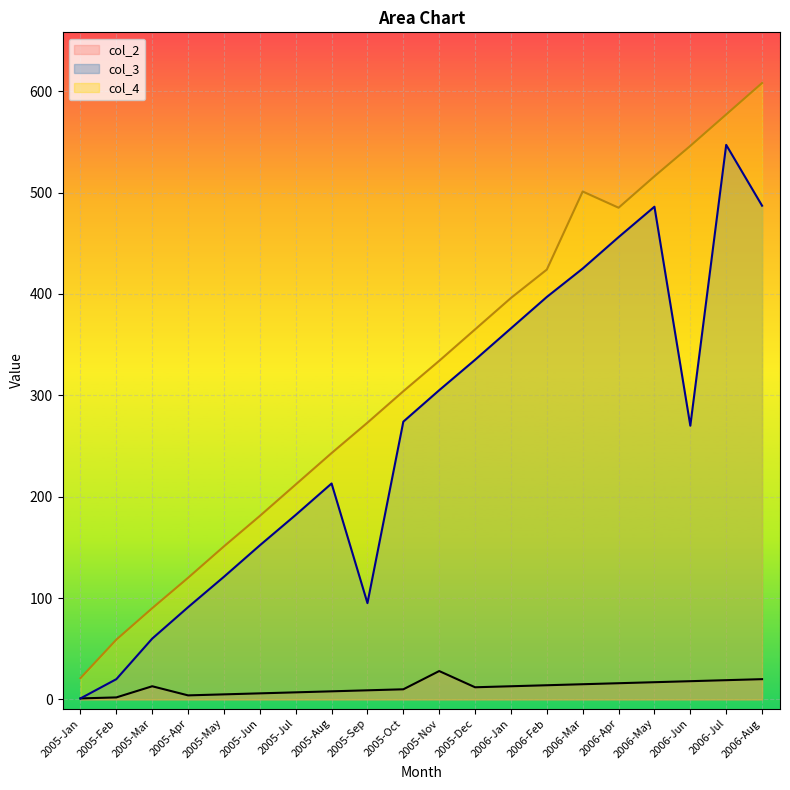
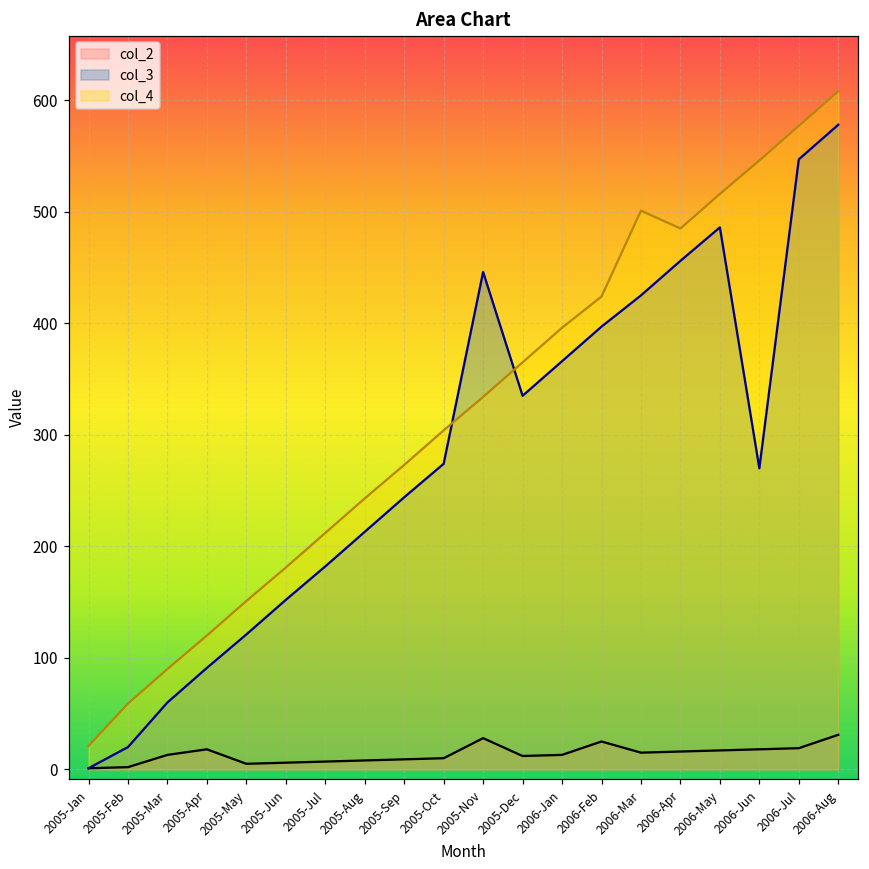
  {
    "col_2": {
      "2005-Feb": 2,
      "2005-Mar": 13,
-     "2005-Apr": 4,
+     "2005-Apr": 18,
      "2005-May": 5,
      "2005-Jun": 6,
      "2005-Jul": 7,
      "2005-Aug": 8,
      "2005-Sep": 9,
      "2005-Oct": 10,
      "2005-Nov": 28,
      "2005-Dec": 12,
      "2006-Jan": 13,
-     "2006-Feb": 14,
+     "2006-Feb": 25,
      "2006-Mar": 15,
      "2006-Apr": 16,
      "2006-May": 17,
      "2006-Jun": 18,
      "2006-Jul": 19,
-     "2006-Aug": 20
+     "2006-Aug": 31
    },
    "col_3": {
      "2005-Feb": 20,
      "2005-Mar": 60,
      "2005-Apr": 91,
      "2005-May": 121,
      "2005-Jun": 152,
      "2005-Jul": 182,
      "2005-Aug": 213,
-     "2005-Sep": 95,
+     "2005-Sep": 244,
      "2005-Oct": 274,
-     "2005-Nov": 305,
+     "2005-Nov": 446,
      "2005-Dec": 335,
      "2006-Jan": 366,
      "2006-Feb": 397,
      "2006-Mar": 425,
      "2006-Apr": 456,
      "2006-May": 486,
      "2006-Jun": 270,
      "2006-Jul": 547,
-     "2006-Aug": 487
+     "2006-Aug": 578
    },
    "col_4": {
      "2005-Jan": 21,
      "2005-Feb": 59,
      "2005-Mar": 90,
      "2005-Apr": 120,
      "2005-May": 151,
      "2005-Jun": 181,
      "2005-Jul": 212,
      "2005-Aug": 243,
      "2005-Sep": 273,
      "2005-Oct": 304,
      "2005-Nov": 334,
      "2005-Dec": 365,
      "2006-Jan": 396,
      "2006-Feb": 424,
      "2006-Mar": 501,
      "2006-Apr": 485,
      "2006-May": 516,
      "2006-Jun": 546,
      "2006-Jul": 577,
      "2006-Aug": 608
    }
  }
